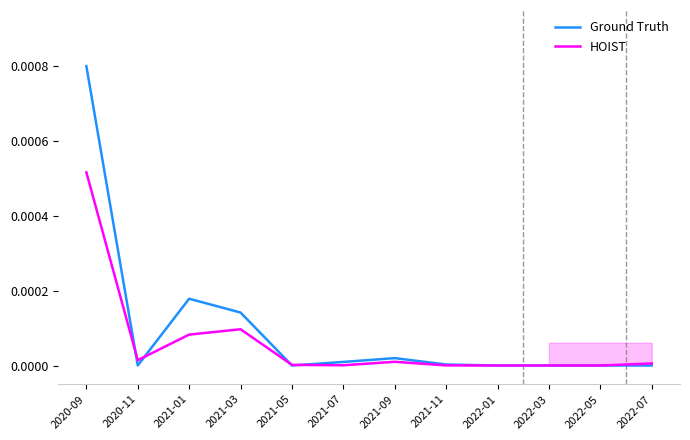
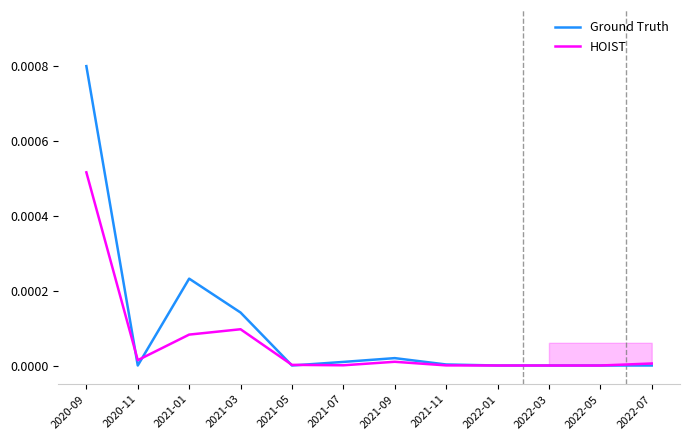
  {
    "Ground Truth": {
      "2020-09": 0.00080,
      "2020-11": 0.00000,
-     "2021-01": 0.00018,
+     "2021-01": 0.00023,
      "2021-03": 0.00014,
      "2021-07": 0.00001,
      "2021-09": 0.00002
    }
  }
